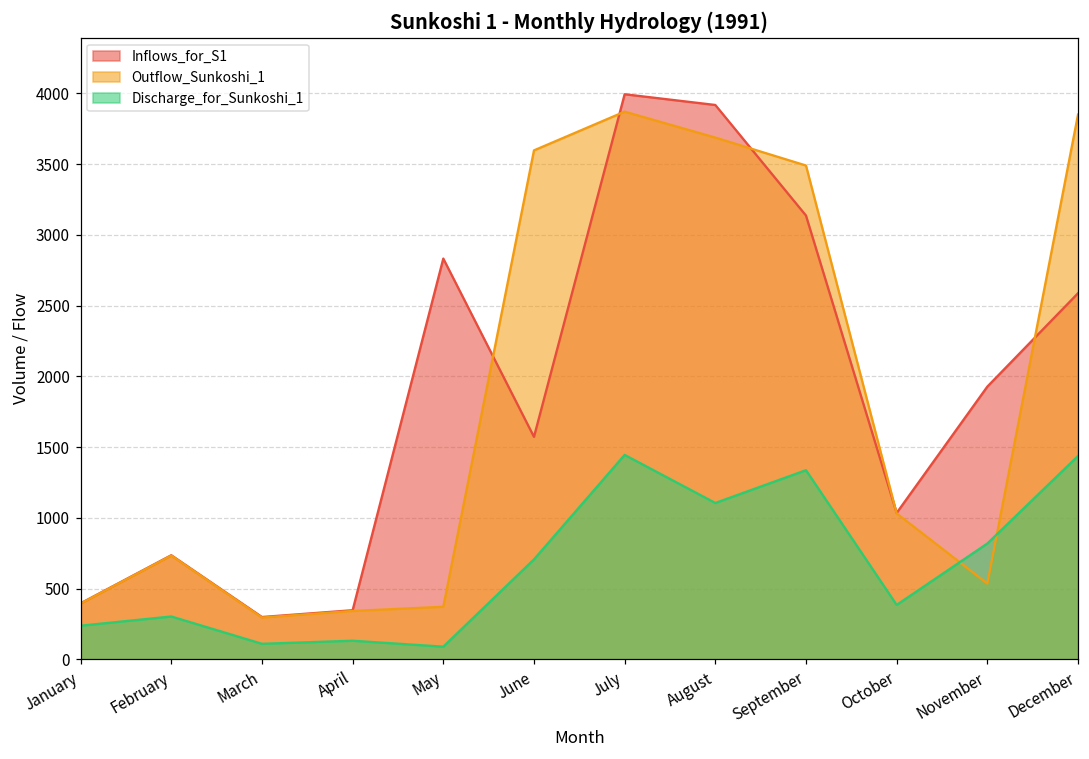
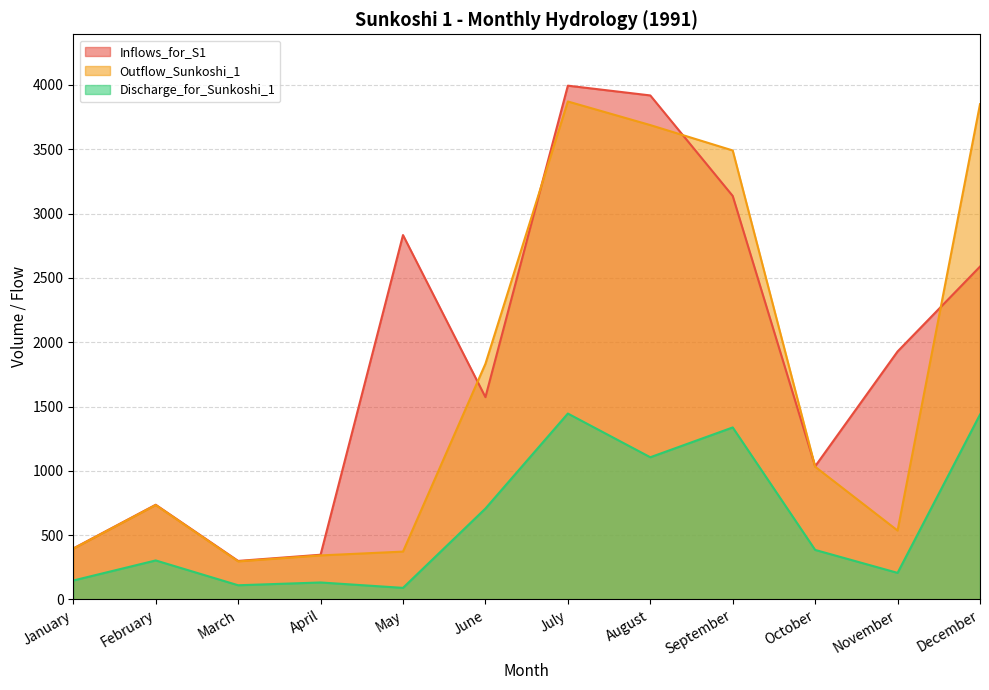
  {
    "Inflows_for_S1": {
      "May": 2830,
      "June": 1570,
      "July": 3990,
      "August": 3920,
      "September": 3140,
      "November": 1930,
      "December": 2590
    },
    "Outflow_Sunkoshi_1": {
      "May": 370,
-     "June": 3600,
+     "June": 1830,
      "July": 3870,
      "August": 3690,
      "September": 3490,
      "November": 540,
      "December": 3850
    },
    "Discharge_for_Sunkoshi_1": {
-     "January": 240,
+     "January": 150,
      "February": 300,
      "March": 110,
      "April": 130,
      "May": 90,
      "June": 710,
      "July": 1450,
      "August": 1110,
      "September": 1340,
      "October": 390,
-     "November": 820,
+     "November": 210,
      "December": 1440
    }
  }
